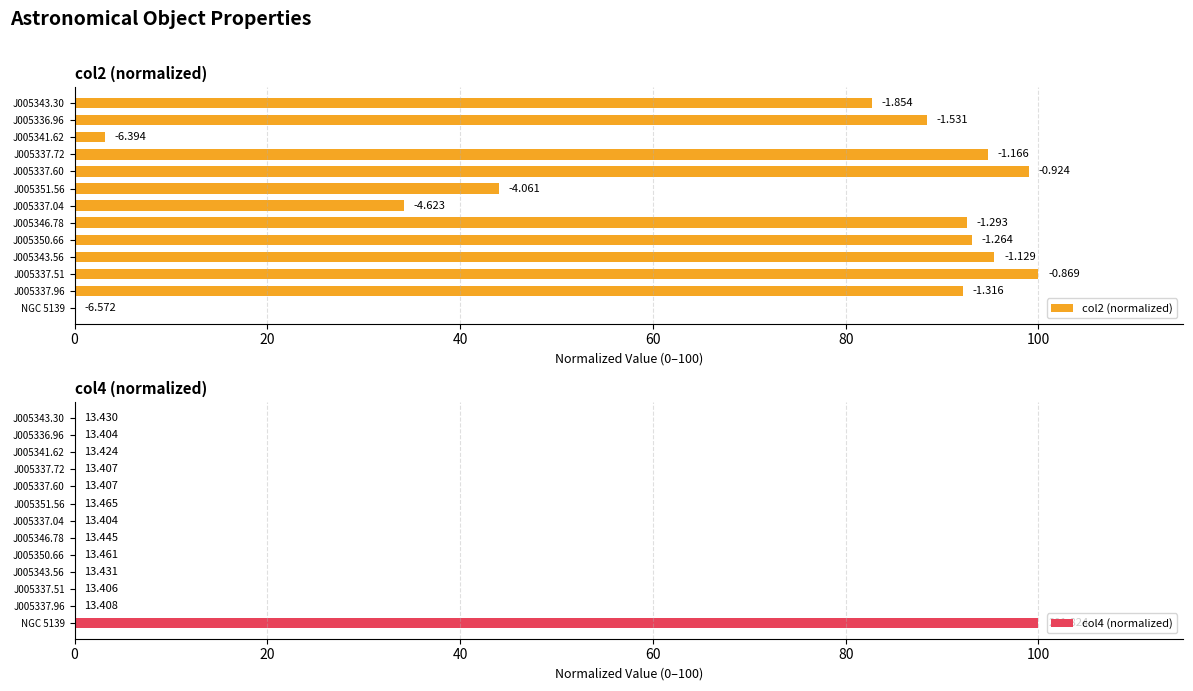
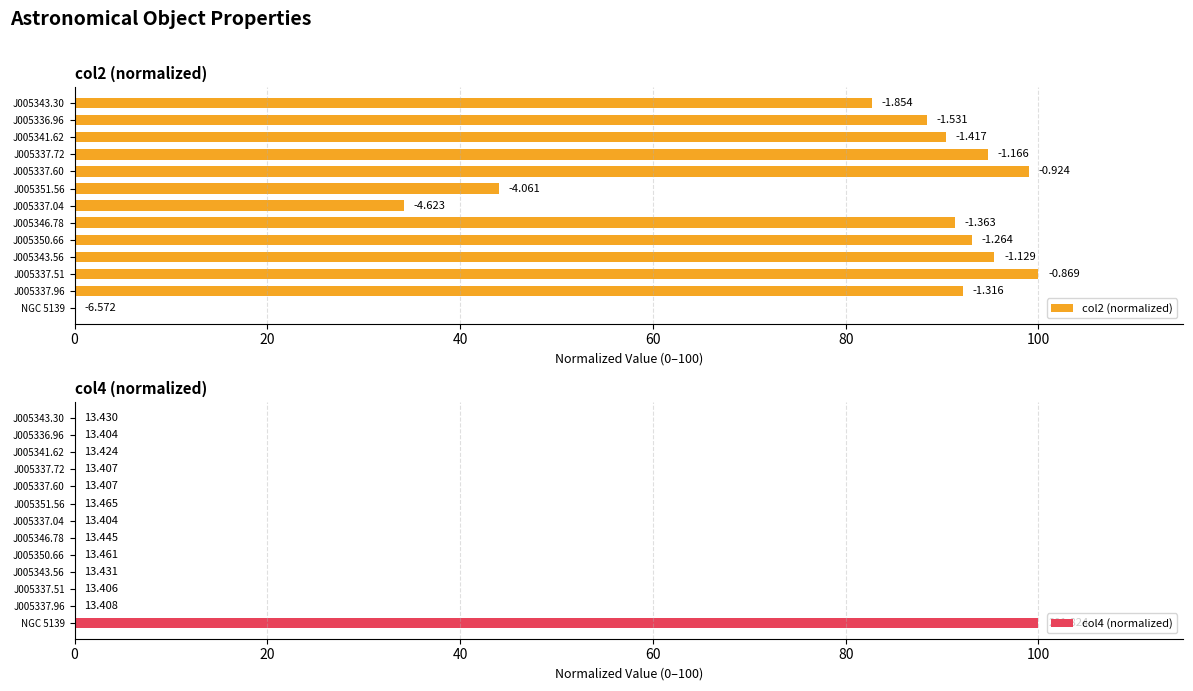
  {
    "col2 (normalized)": {
-     "J005341.62": -6.394,
-     "J005346.78": -1.293
+     "J005341.62": -1.417,
+     "J005346.78": -1.363
    }
  }
